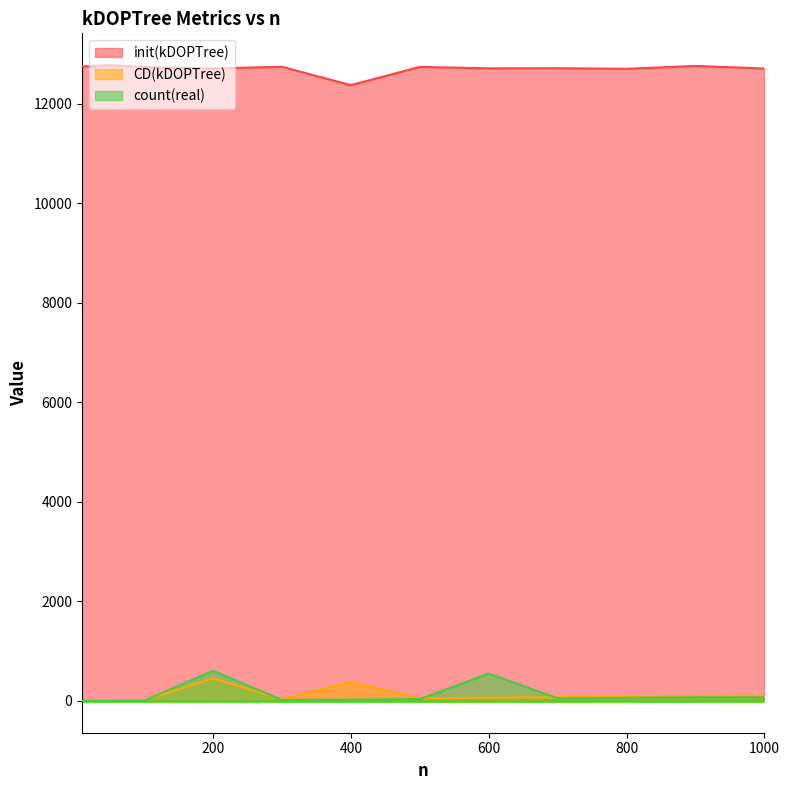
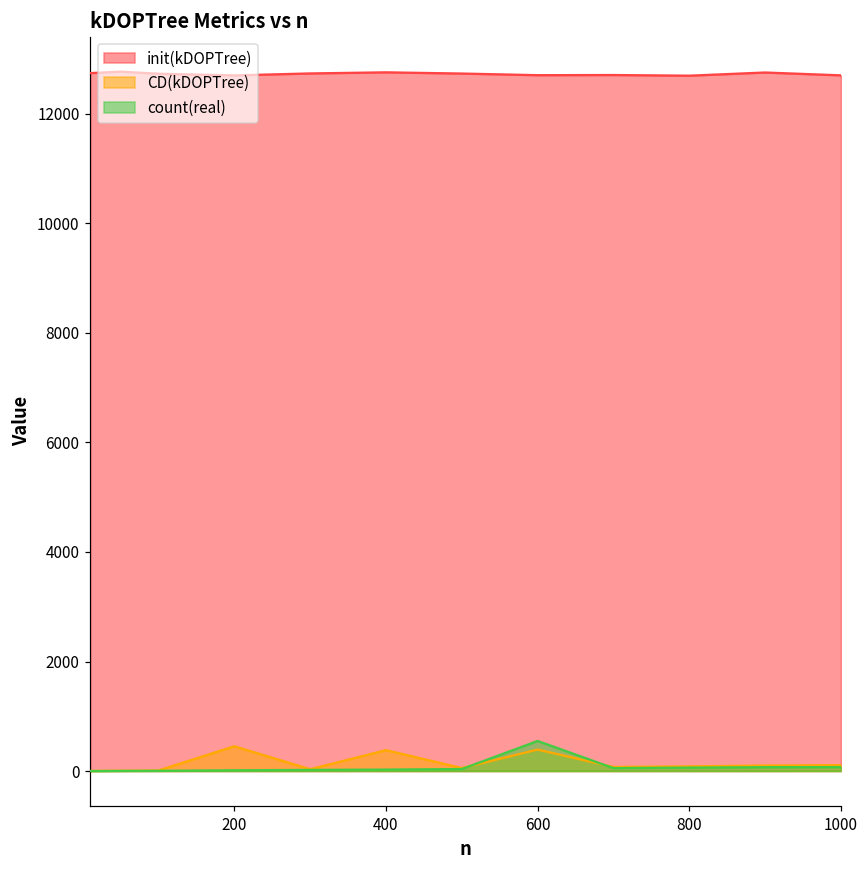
  {
    "init(kDOPTree)": {
-     "400": 12400,
+     "400": 12800,
      "600": 12700,
      "800": 12700,
      "1000": 12700
    },
    "CD(kDOPTree)": {
      "200": 500,
      "400": 400,
-     "600": 100
+     "600": 400
    },
    "count(real)": {
-     "200": 600,
+     "200": 0,
      "400": 0,
      "600": 500
    }
  }
